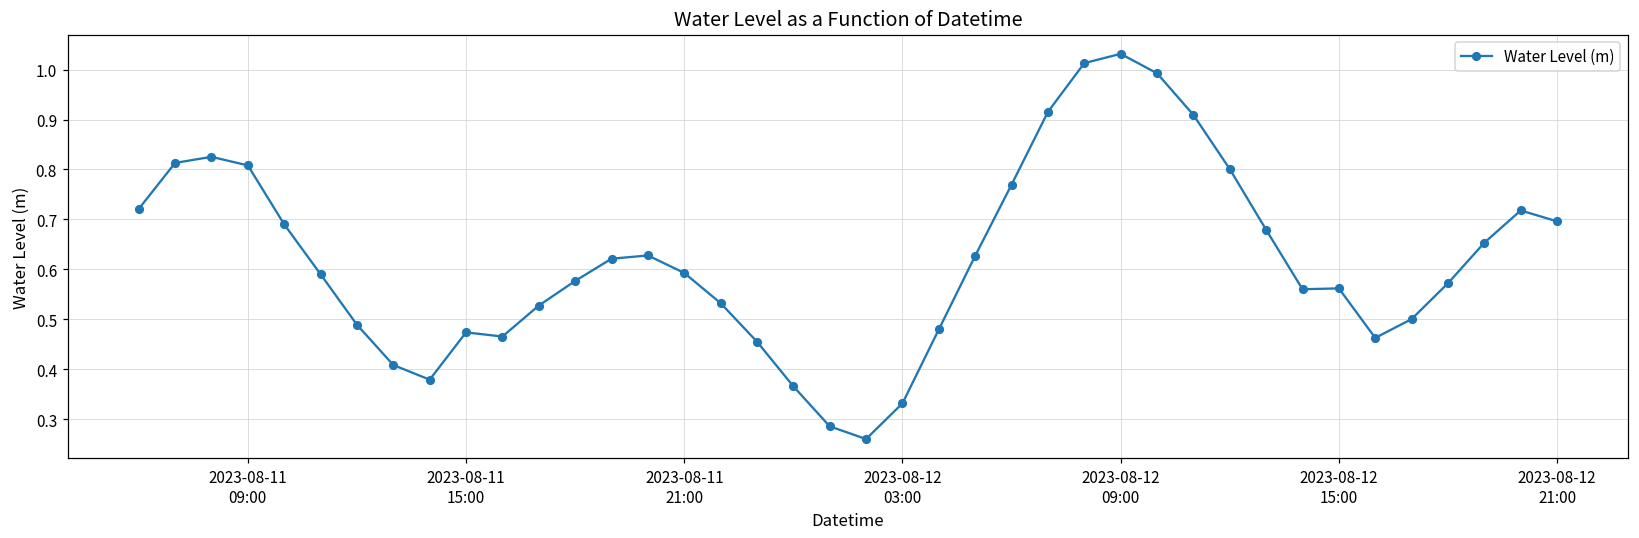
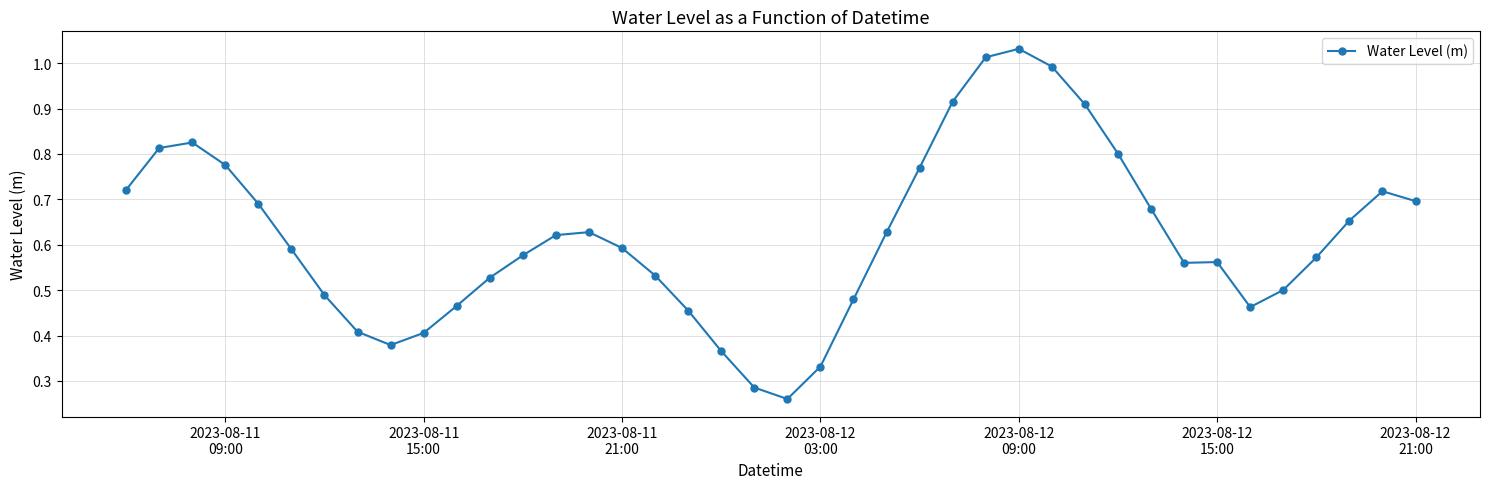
  {
-   "2023-08-11 09:00": 0.81,
-   "2023-08-11 15:00": 0.47,
+   "2023-08-11 09:00": 0.78,
+   "2023-08-11 15:00": 0.41,
    "2023-08-11 21:00": 0.59,
    "2023-08-12 03:00": 0.33,
    "2023-08-12 09:00": 1.03,
    "2023-08-12 15:00": 0.56,
    "2023-08-12 21:00": 0.70
  }
